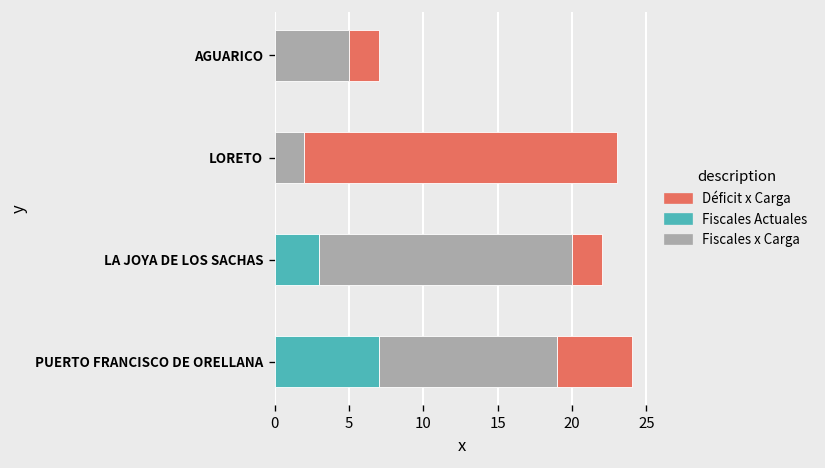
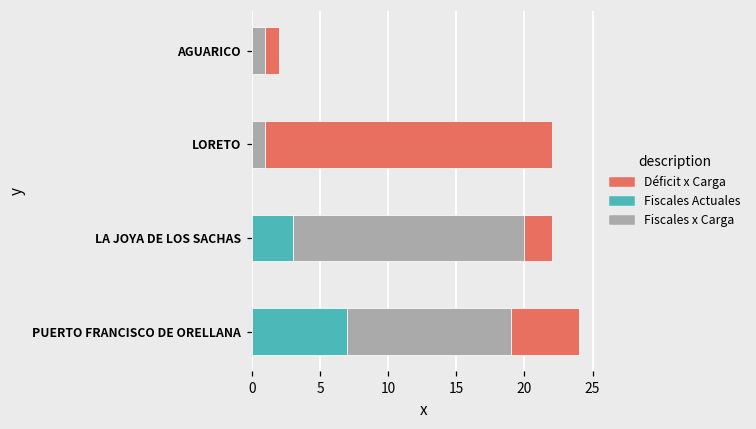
  {
    "Fiscales Actuales": {
      "AGUARICO": 0,
      "LORETO": 0,
      "LA JOYA DE LOS SACHAS": 3,
      "PUERTO FRANCISCO DE ORELLANA": 7
    },
    "Fiscales x Carga": {
-     "AGUARICO": 5,
-     "LORETO": 2,
+     "AGUARICO": 1,
+     "LORETO": 1,
      "LA JOYA DE LOS SACHAS": 17,
      "PUERTO FRANCISCO DE ORELLANA": 12
    },
    "Déficit x Carga": {
-     "AGUARICO": 2,
+     "AGUARICO": 1,
      "LORETO": 21,
      "LA JOYA DE LOS SACHAS": 2,
      "PUERTO FRANCISCO DE ORELLANA": 5
    }
  }
